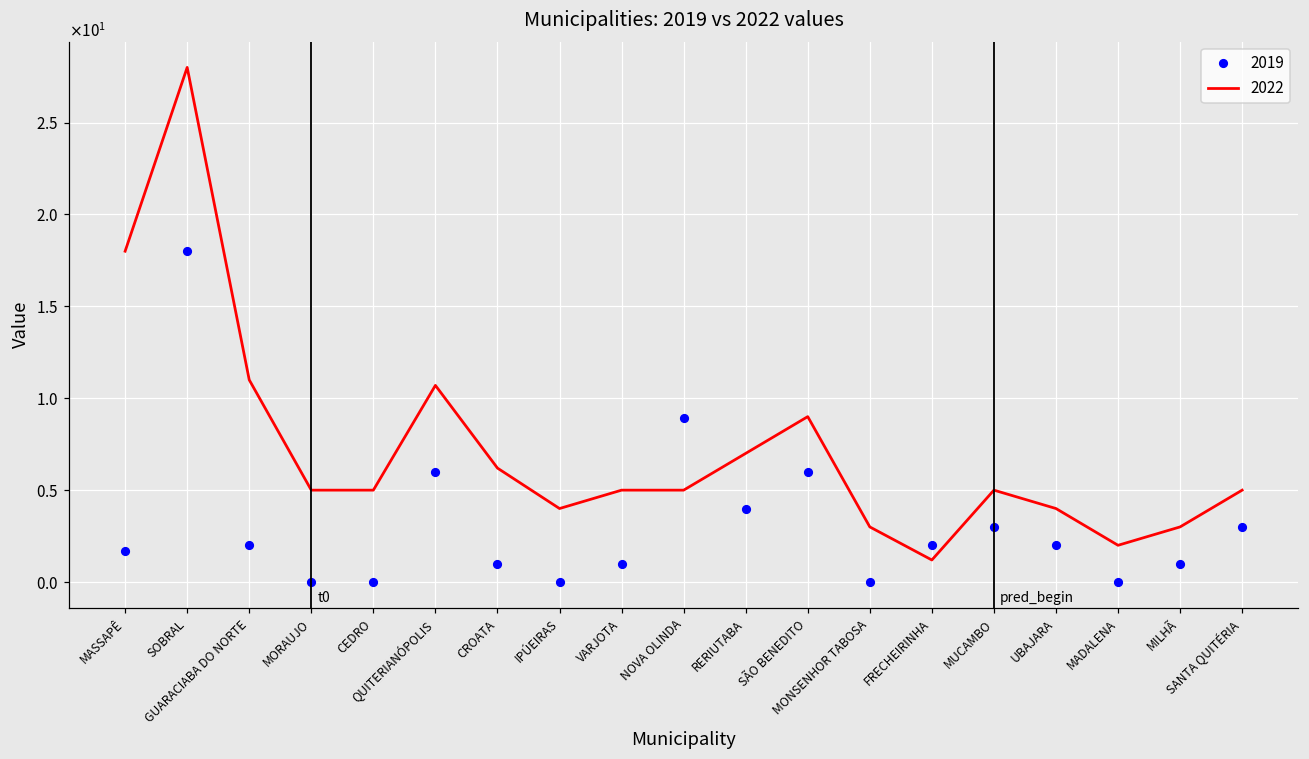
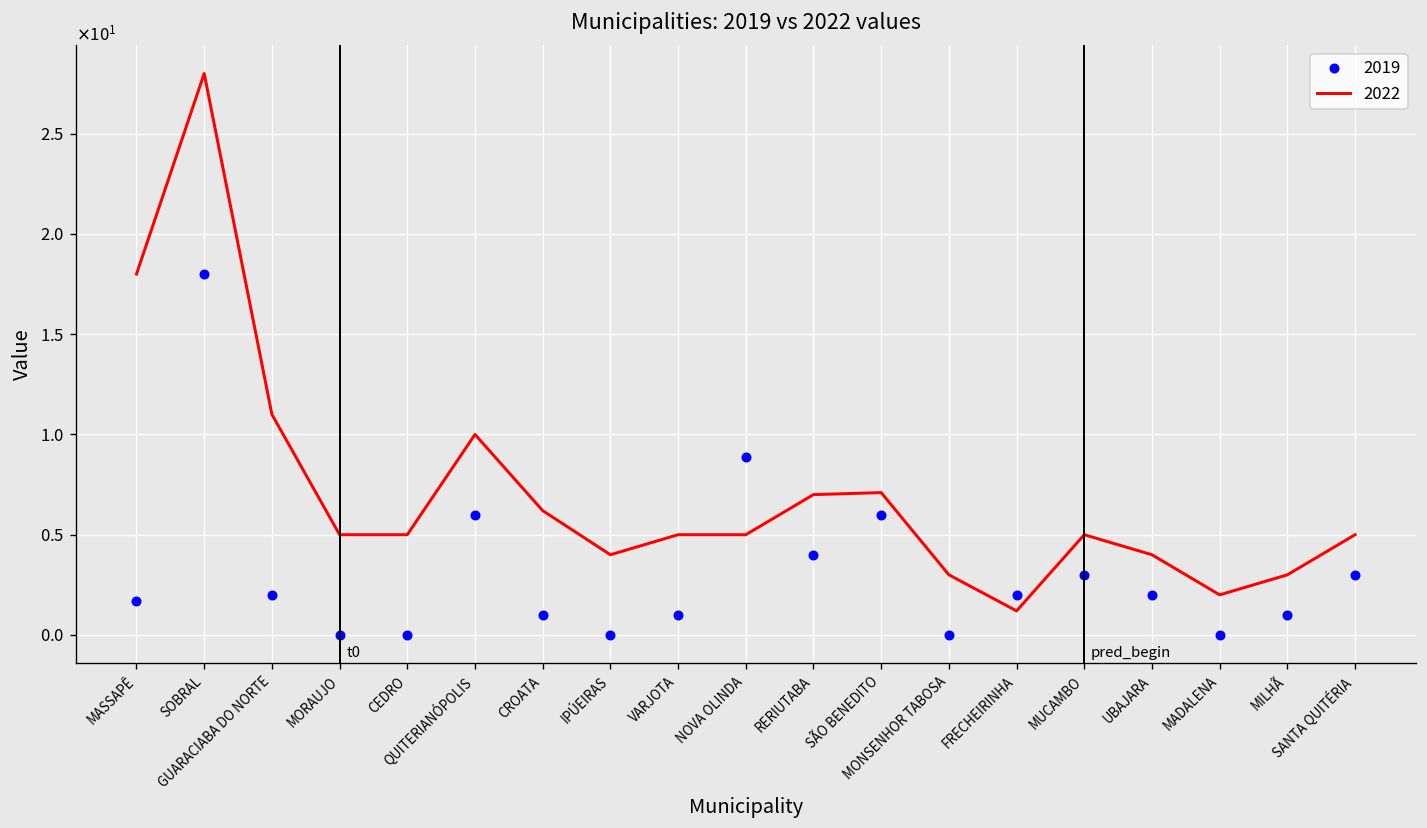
  {
    "2019": {
      "MASSAPÊ": 1.7,
      "SOBRAL": 18.0,
      "GUARACIABA DO NORTE": 2.0,
      "MORAUJO": 0.0,
      "CEDRO": 0.0,
      "QUITERIANÓPOLIS": 6.0,
      "CROATA": 1.0,
      "IPÚEIRAS": 0.0,
      "VARJOTA": 1.0,
      "NOVA OLINDA": 8.9,
      "RERIUTABA": 4.0,
      "SÃO BENEDITO": 6.0,
      "MONSENHOR TABOSA": 0.0,
      "FRECHEIRINHA": 2.0,
      "MUCAMBO": 3.0,
      "UBAJARA": 2.0,
      "MADALENA": 0.0,
      "MILHÃ": 1.0,
      "SANTA QUITÉRIA": 3.0
    },
    "2022": {
      "MASSAPÊ": 18.0,
      "SOBRAL": 28.0,
      "GUARACIABA DO NORTE": 11.0,
      "MORAUJO": 5.0,
      "CEDRO": 5.0,
-     "QUITERIANÓPOLIS": 10.7,
+     "QUITERIANÓPOLIS": 10.0,
      "CROATA": 6.2,
      "IPÚEIRAS": 4.0,
      "VARJOTA": 5.0,
      "NOVA OLINDA": 5.0,
      "RERIUTABA": 7.0,
-     "SÃO BENEDITO": 9.0,
+     "SÃO BENEDITO": 7.1,
      "MONSENHOR TABOSA": 3.0,
      "FRECHEIRINHA": 1.2,
      "MUCAMBO": 5.0,
      "UBAJARA": 4.0,
      "MADALENA": 2.0,
      "MILHÃ": 3.0,
      "SANTA QUITÉRIA": 5.0
    }
  }
